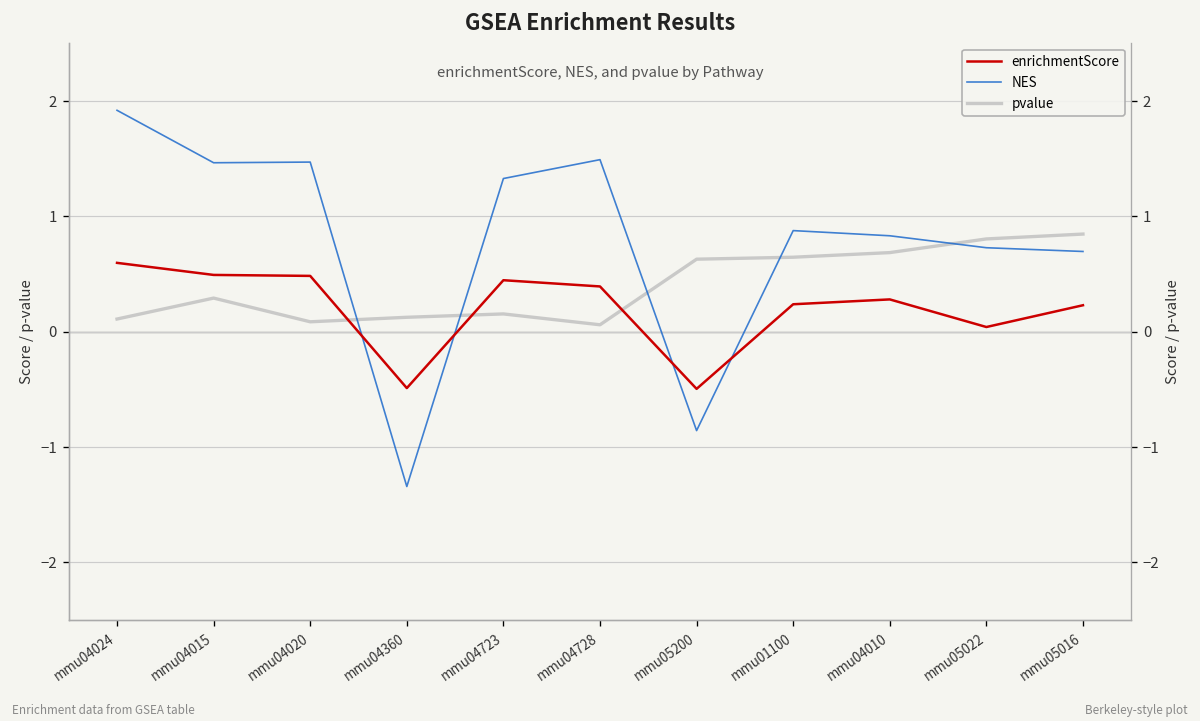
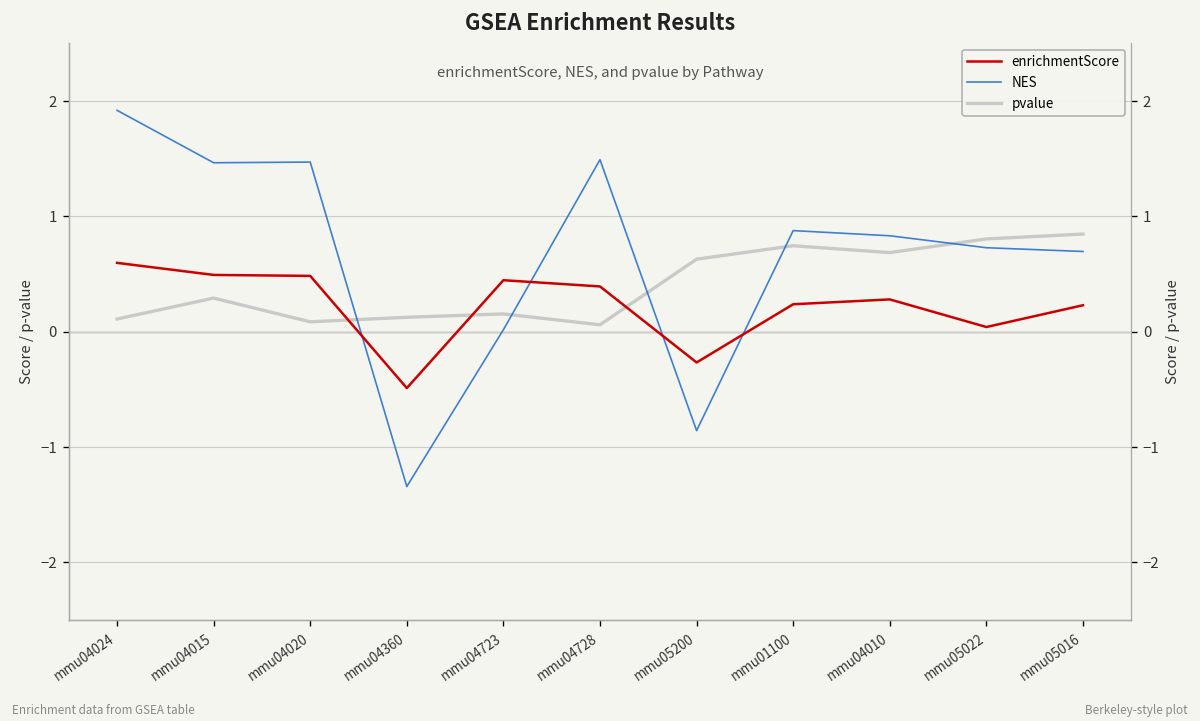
  {
    "enrichmentScore": {
      "mmu04024": 0.6,
      "mmu04015": 0.5,
      "mmu04020": 0.5,
      "mmu04360": -0.5,
      "mmu04723": 0.4,
      "mmu04728": 0.4,
-     "mmu05200": -0.5,
+     "mmu05200": -0.3,
      "mmu01100": 0.2,
      "mmu04010": 0.3,
      "mmu05022": 0.0,
      "mmu05016": 0.2
    },
    "NES": {
      "mmu04024": 1.9,
      "mmu04015": 1.5,
      "mmu04020": 1.5,
      "mmu04360": -1.3,
-     "mmu04723": 1.3,
+     "mmu04723": 0.0,
      "mmu04728": 1.5,
      "mmu05200": -0.9,
      "mmu01100": 0.9,
      "mmu04010": 0.8,
      "mmu05022": 0.7,
      "mmu05016": 0.7
    },
    "pvalue": {
      "mmu04024": 0.1,
      "mmu04015": 0.3,
      "mmu04020": 0.1,
      "mmu04360": 0.1,
      "mmu04723": 0.2,
      "mmu04728": 0.1,
      "mmu05200": 0.6,
-     "mmu01100": 0.6,
+     "mmu01100": 0.7,
      "mmu04010": 0.7,
      "mmu05022": 0.8,
      "mmu05016": 0.8
    }
  }
